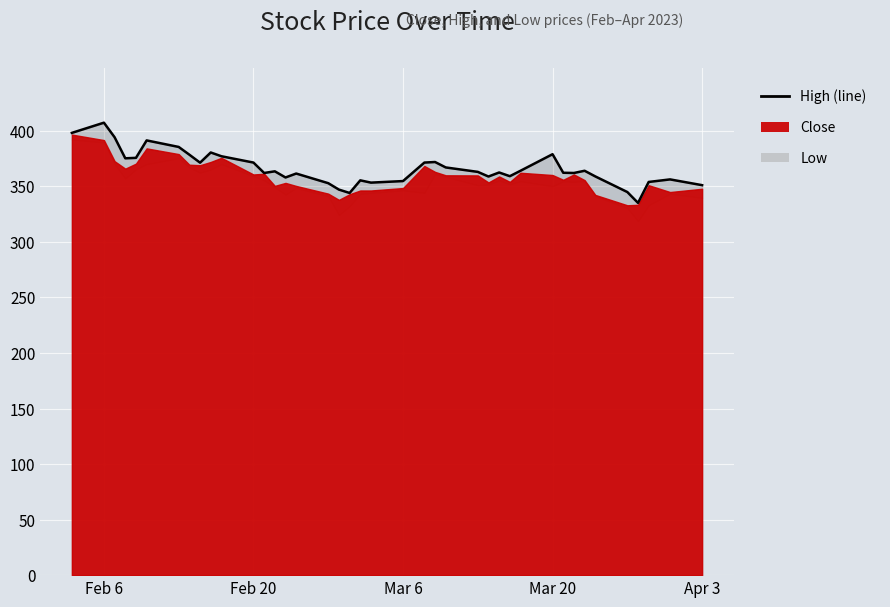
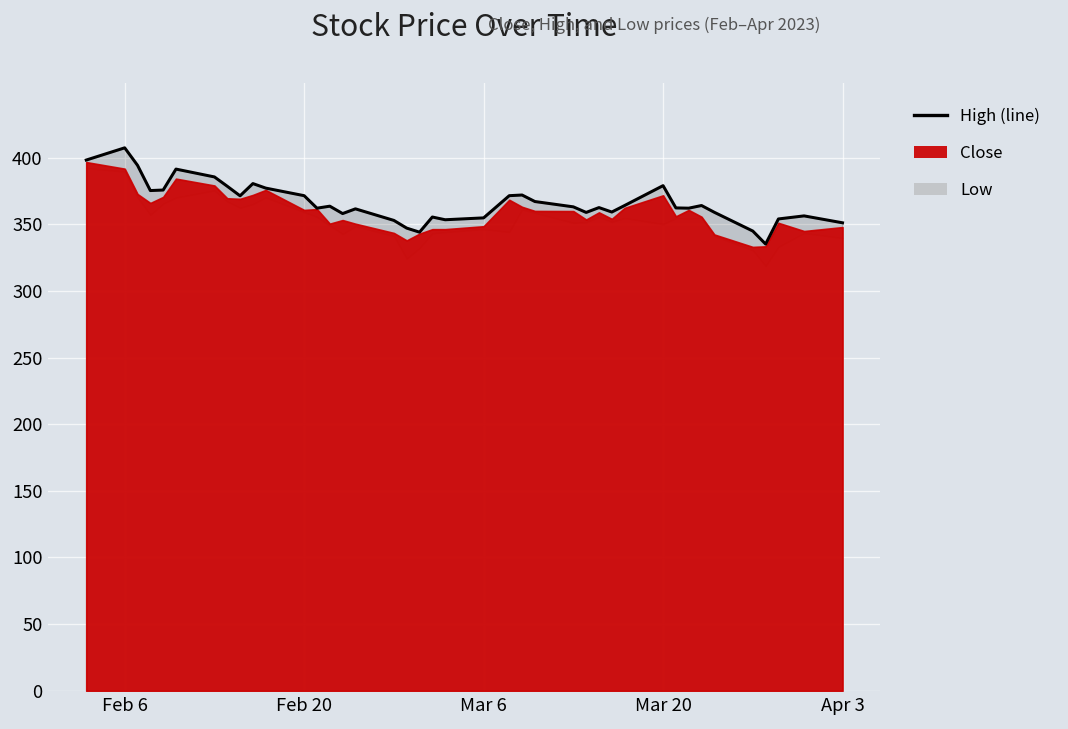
  {
    "Close": {
-     "Mar 20": 360,
+     "Mar 20": 372,
      "Apr 3": 348
    }
  }
